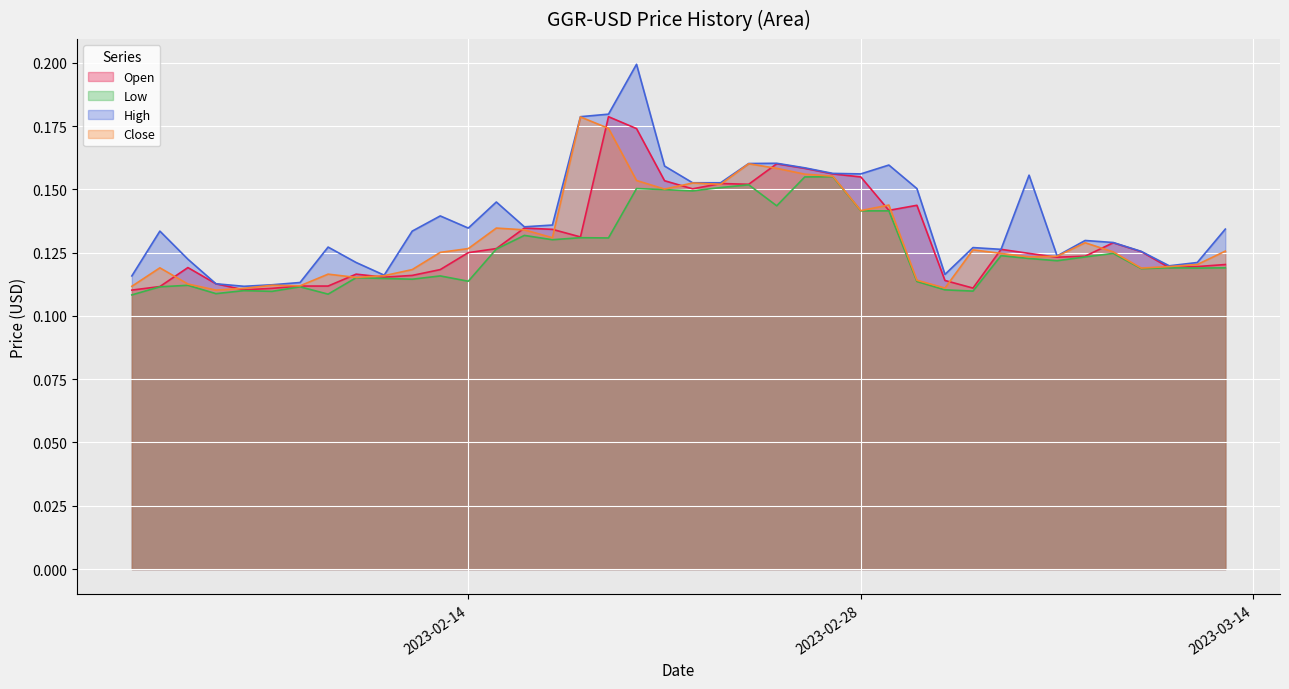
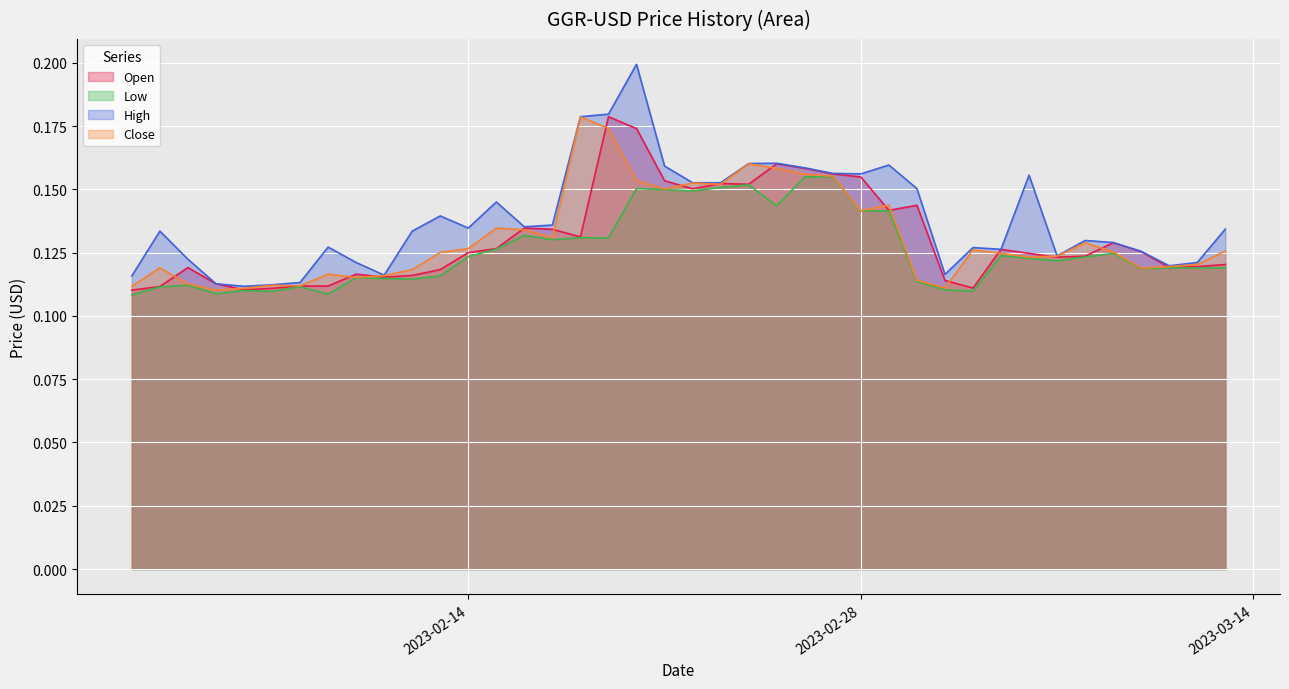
  {
    "Low": {
-     "2023-02-14": 0.114
+     "2023-02-14": 0.123
    },
    "High": {
      "2023-02-14": 0.135,
      "2023-02-28": 0.156
    }
  }
